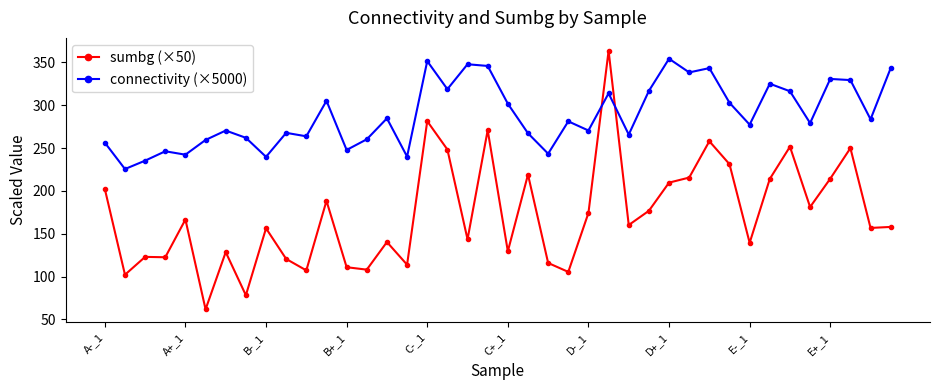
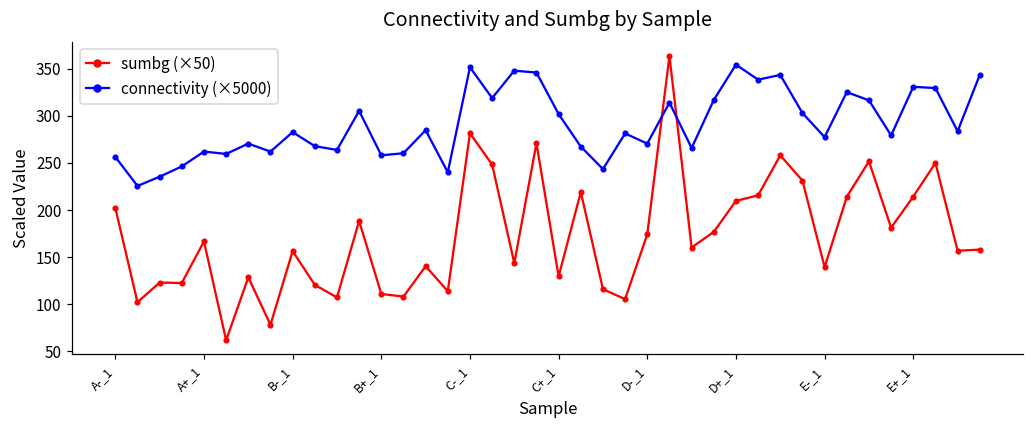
  {
    "sumbg (×50)": {
      "A-_1": 200,
      "A+_1": 170,
      "B-_1": 160,
      "B+_1": 110,
      "C-_1": 280,
      "C+_1": 130,
      "D-_1": 170,
      "D+_1": 210,
      "E-_1": 140,
      "E+_1": 210
    },
    "connectivity (×5000)": {
      "A-_1": 260,
-     "A+_1": 240,
-     "B-_1": 240,
-     "B+_1": 250,
+     "A+_1": 260,
+     "B-_1": 280,
+     "B+_1": 260,
      "C-_1": 350,
      "C+_1": 300,
      "D-_1": 270,
      "D+_1": 350,
      "E-_1": 280,
      "E+_1": 330
    }
  }
